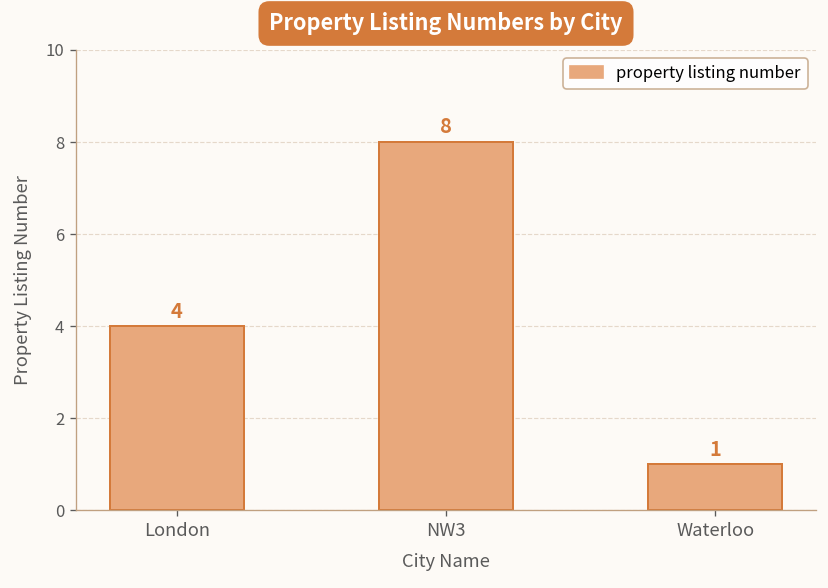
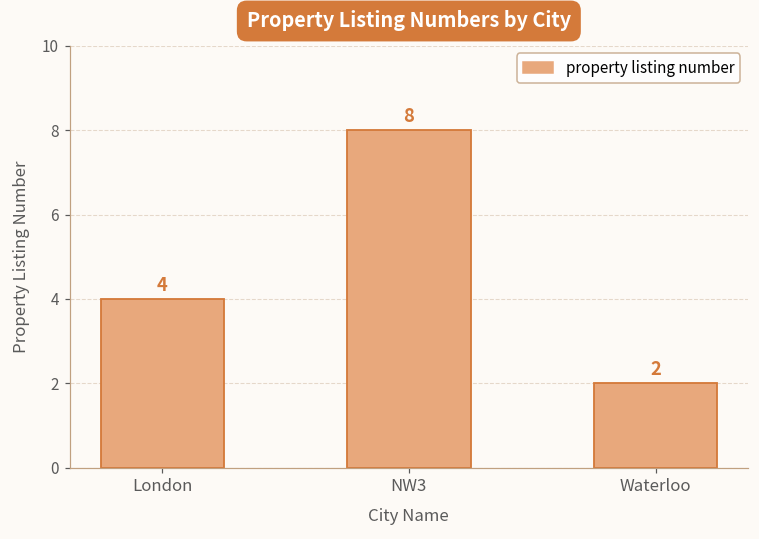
  {
    "London": 4,
    "NW3": 8,
-   "Waterloo": 1
+   "Waterloo": 2
  }
